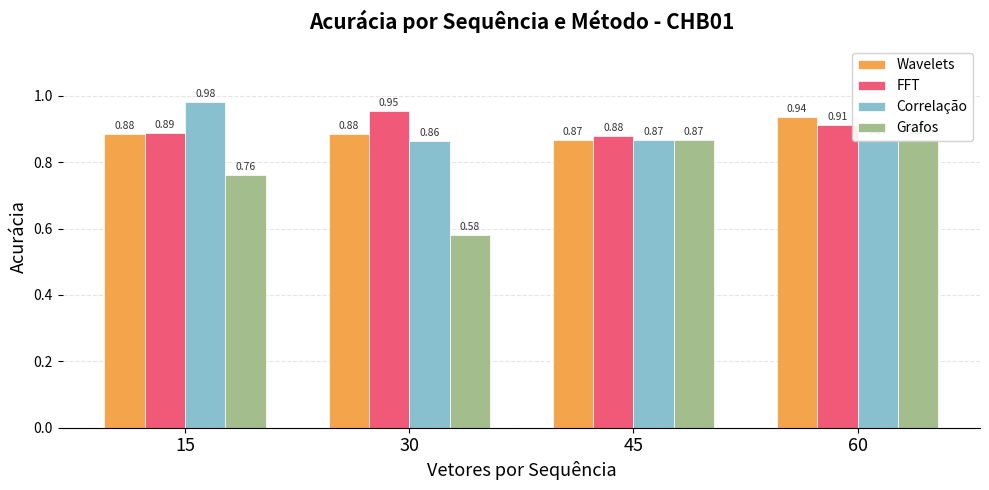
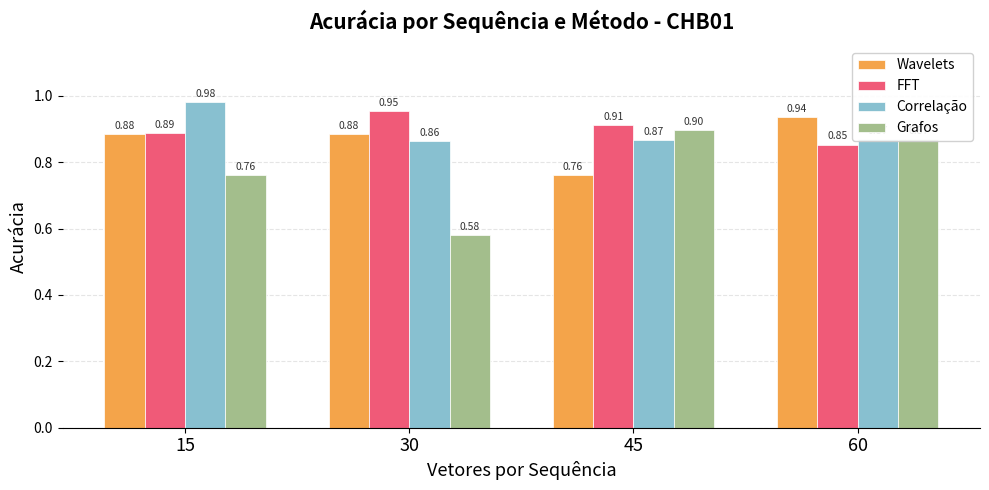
  {
    "Wavelets": {
      "15": 0.88,
      "30": 0.88,
-     "45": 0.87,
+     "45": 0.76,
      "60": 0.94
    },
    "FFT": {
      "15": 0.89,
      "30": 0.95,
-     "45": 0.88,
-     "60": 0.91
+     "45": 0.91,
+     "60": 0.85
    },
    "Correlação": {
      "15": 0.98,
      "30": 0.86,
      "45": 0.87
    },
    "Grafos": {
      "15": 0.76,
      "30": 0.58,
-     "45": 0.87
+     "45": 0.90
    }
  }
